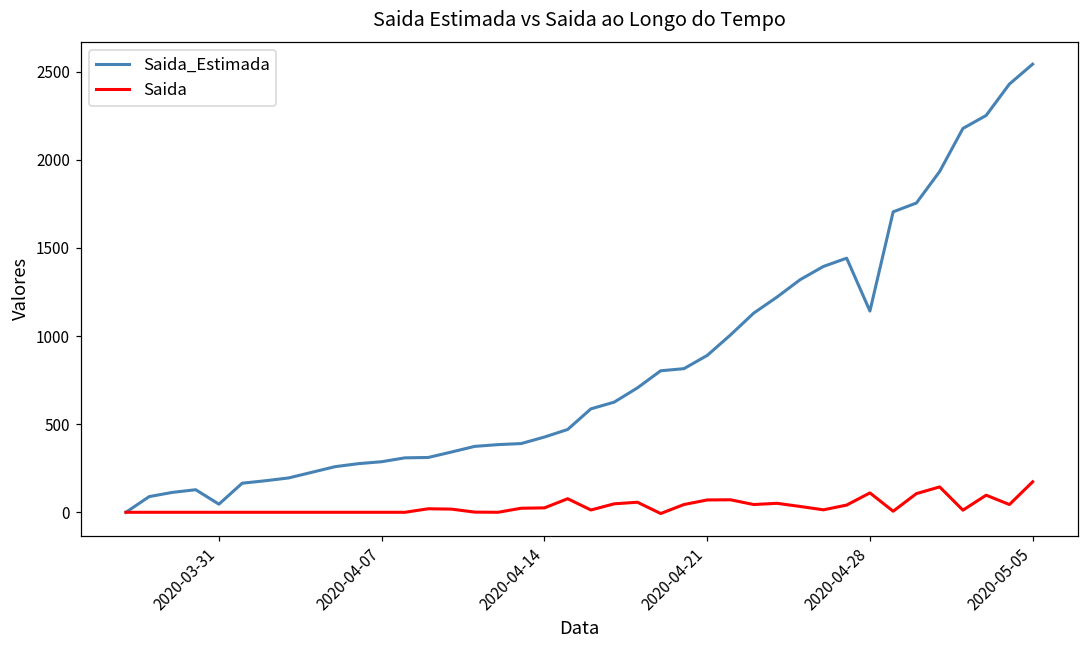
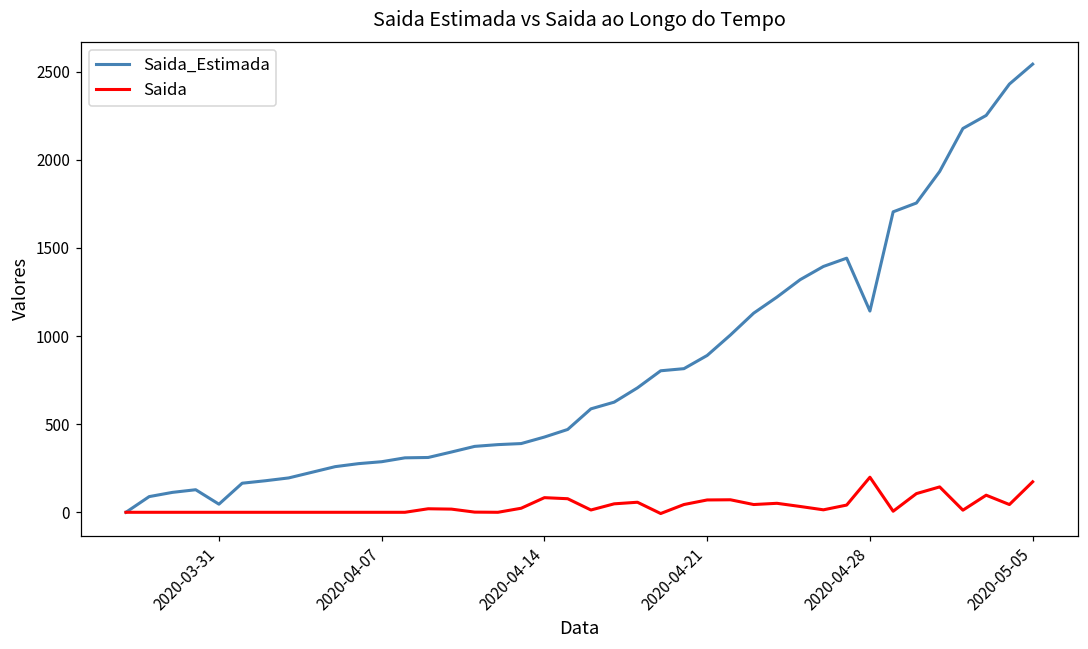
  {
    "Saida_Estimada": {
      "2020-03-31": 50,
      "2020-04-07": 290,
      "2020-04-14": 430,
      "2020-04-21": 890,
      "2020-04-28": 1140,
      "2020-05-05": 2540
    },
    "Saida": {
      "2020-03-31": 0,
      "2020-04-07": 0,
-     "2020-04-14": 30,
+     "2020-04-14": 80,
      "2020-04-21": 70,
-     "2020-04-28": 110,
+     "2020-04-28": 200,
      "2020-05-05": 170
    }
  }
